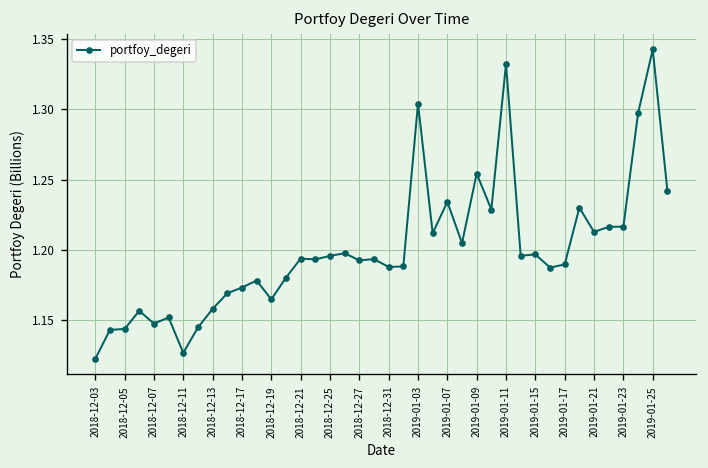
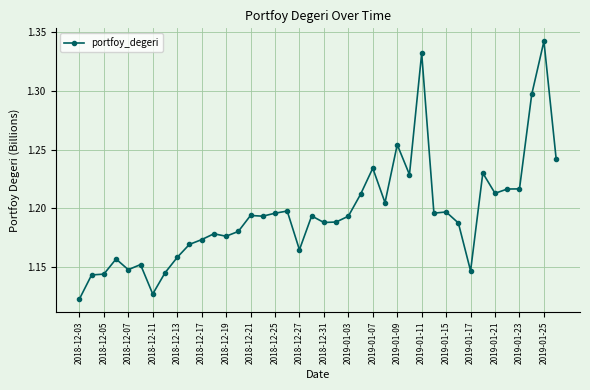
  {
    "2018-12-03": 1.123,
    "2018-12-05": 1.144,
    "2018-12-07": 1.148,
    "2018-12-11": 1.127,
    "2018-12-13": 1.158,
    "2018-12-17": 1.173,
-   "2018-12-19": 1.165,
+   "2018-12-19": 1.176,
    "2018-12-21": 1.194,
    "2018-12-25": 1.196,
-   "2018-12-27": 1.193,
+   "2018-12-27": 1.165,
    "2018-12-31": 1.188,
-   "2019-01-03": 1.304,
+   "2019-01-03": 1.193,
    "2019-01-07": 1.234,
    "2019-01-09": 1.254,
    "2019-01-11": 1.332,
    "2019-01-15": 1.197,
-   "2019-01-17": 1.190,
+   "2019-01-17": 1.147,
    "2019-01-21": 1.213,
    "2019-01-23": 1.217,
    "2019-01-25": 1.343
  }
